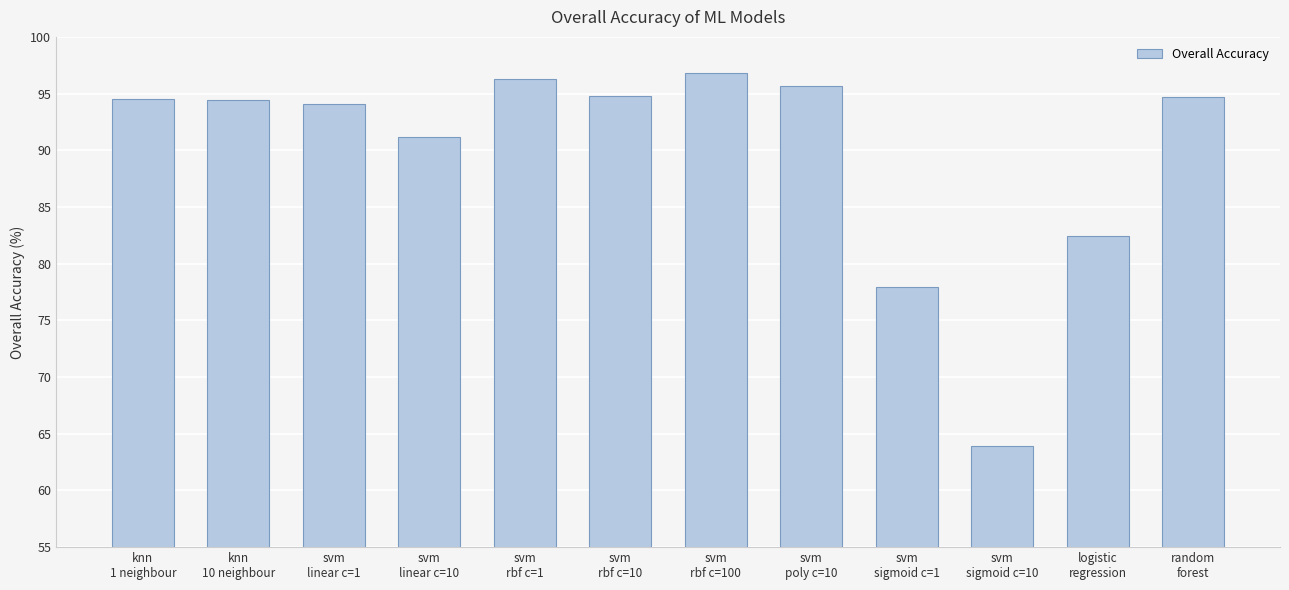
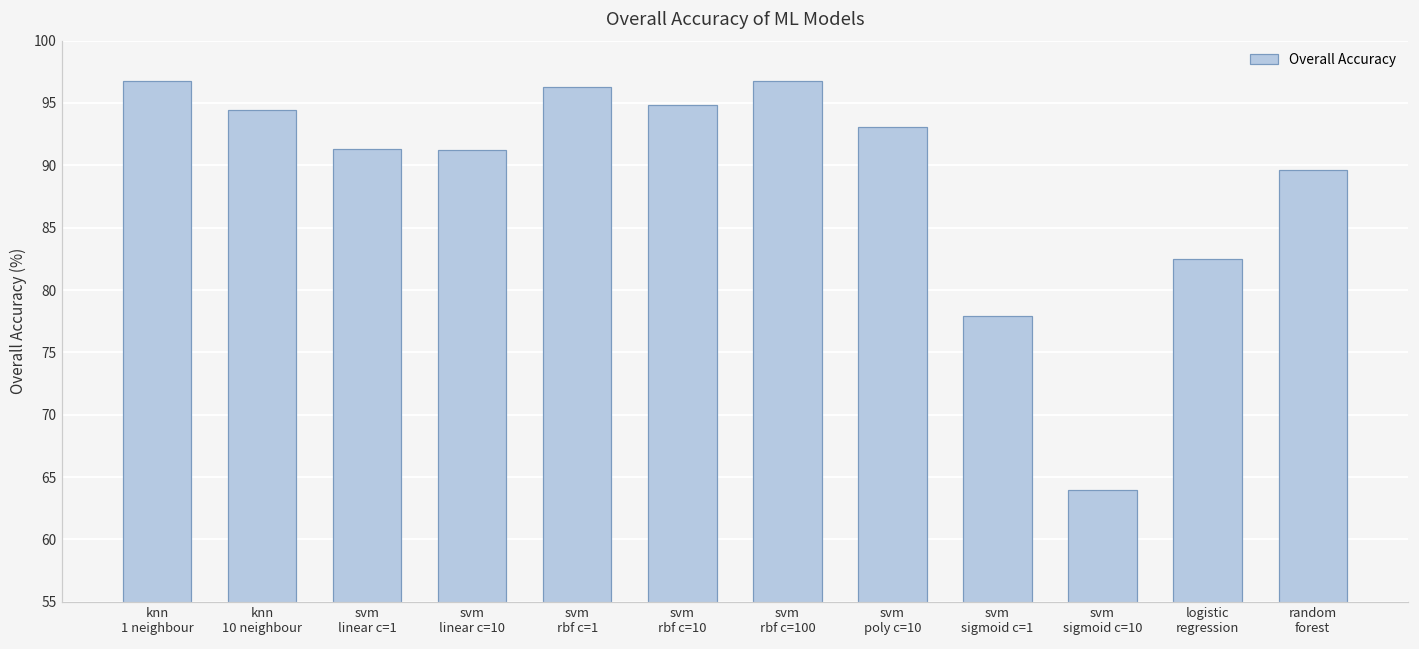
  {
-   "knn 1 neighbour": 94.5,
+   "knn 1 neighbour": 96.7,
    "knn 10 neighbour": 94.5,
-   "svm linear c=1": 94.1,
+   "svm linear c=1": 91.3,
    "svm linear c=10": 91.2,
    "svm rbf c=1": 96.3,
    "svm rbf c=10": 94.8,
    "svm rbf c=100": 96.8,
-   "svm poly c=10": 95.7,
+   "svm poly c=10": 93.0,
    "svm sigmoid c=1": 77.9,
    "svm sigmoid c=10": 63.9,
    "logistic regression": 82.5,
-   "random forest": 94.7
+   "random forest": 89.6
  }
